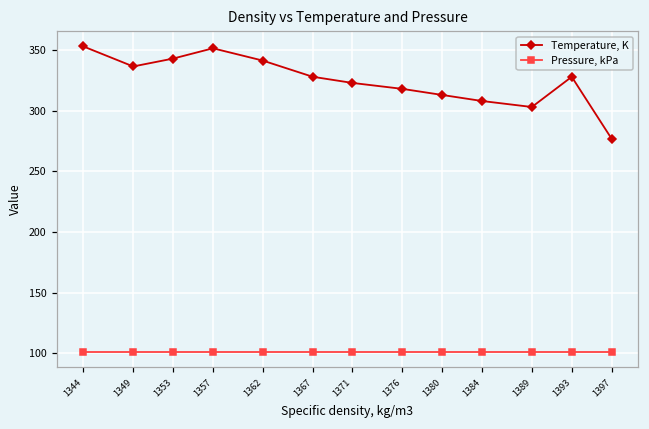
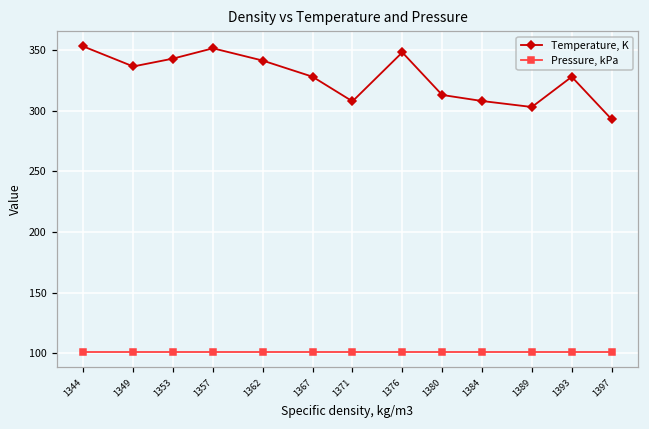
  {
    "Temperature, K": {
      "1344": 353,
      "1349": 337,
      "1353": 343,
      "1357": 352,
      "1362": 341,
      "1367": 328,
-     "1371": 323,
-     "1376": 318,
+     "1371": 308,
+     "1376": 348,
      "1380": 313,
      "1384": 308,
      "1389": 303,
      "1393": 328,
-     "1397": 277
+     "1397": 293
    },
    "Pressure, kPa": {
      "1344": 101,
      "1349": 101,
      "1353": 101,
      "1357": 101,
      "1362": 101,
      "1367": 101,
      "1371": 101,
      "1376": 101,
      "1380": 101,
      "1384": 101,
      "1389": 101,
      "1393": 101,
      "1397": 101
    }
  }
